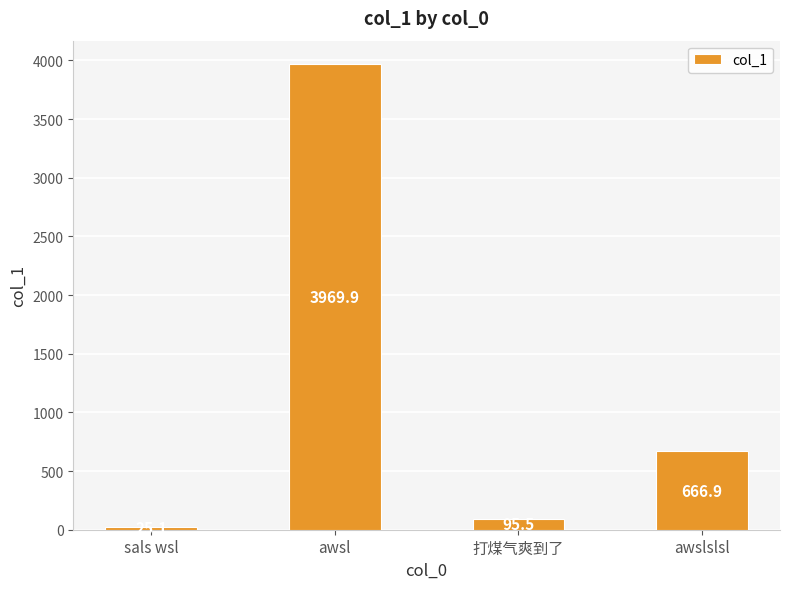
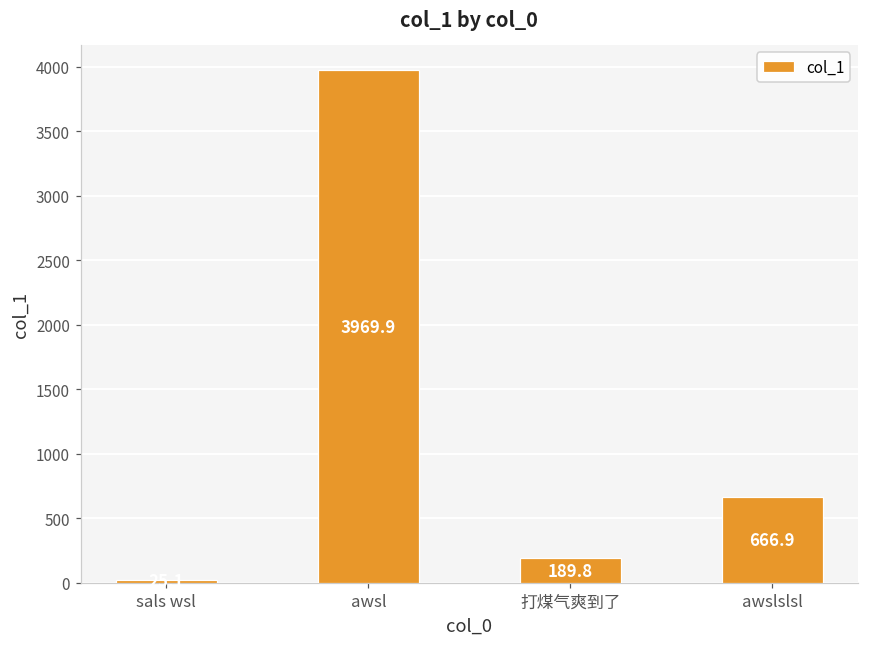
  {
    "awsl": 3969.9,
-   "打煤气爽到了": 95.5,
+   "打煤气爽到了": 189.8,
    "awslslsl": 666.9
  }
